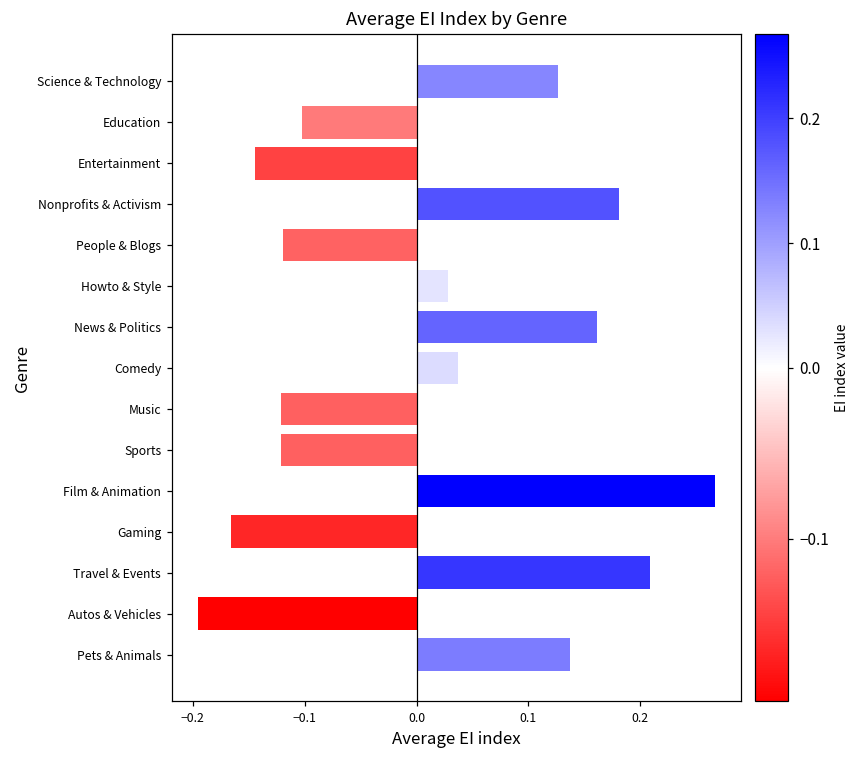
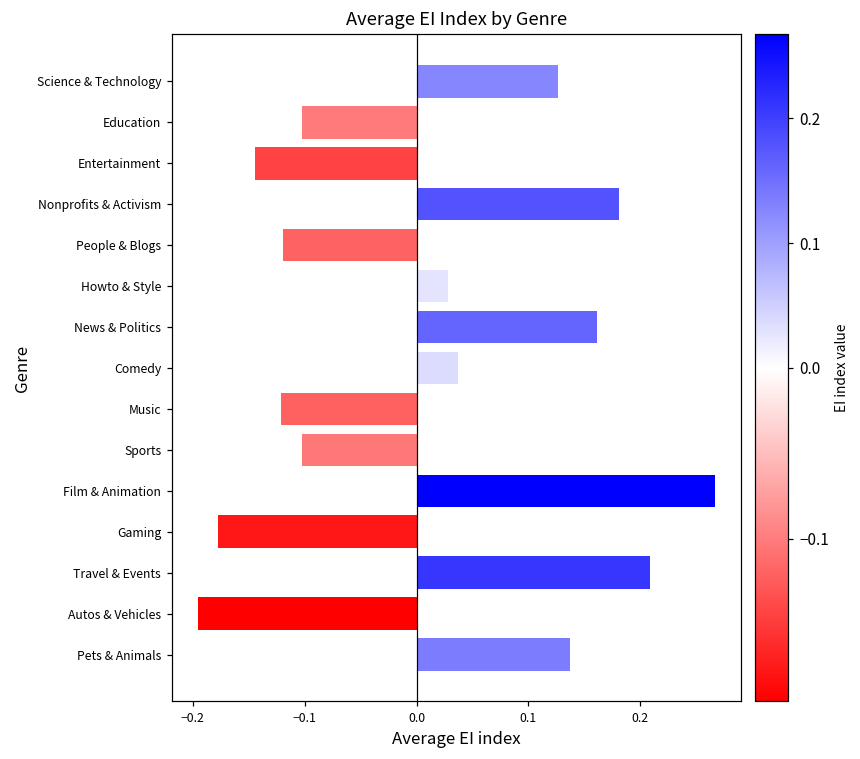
  {
    "Science & Technology": 0.126,
    "Education": -0.102,
    "Entertainment": -0.145,
    "Nonprofits & Activism": 0.181,
    "People & Blogs": -0.120,
    "Howto & Style": 0.028,
    "News & Politics": 0.162,
    "Comedy": 0.037,
    "Music": -0.122,
-   "Sports": -0.121,
+   "Sports": -0.103,
    "Film & Animation": 0.267,
-   "Gaming": -0.166,
+   "Gaming": -0.177,
    "Travel & Events": 0.209,
    "Autos & Vehicles": -0.195,
    "Pets & Animals": 0.137
  }
